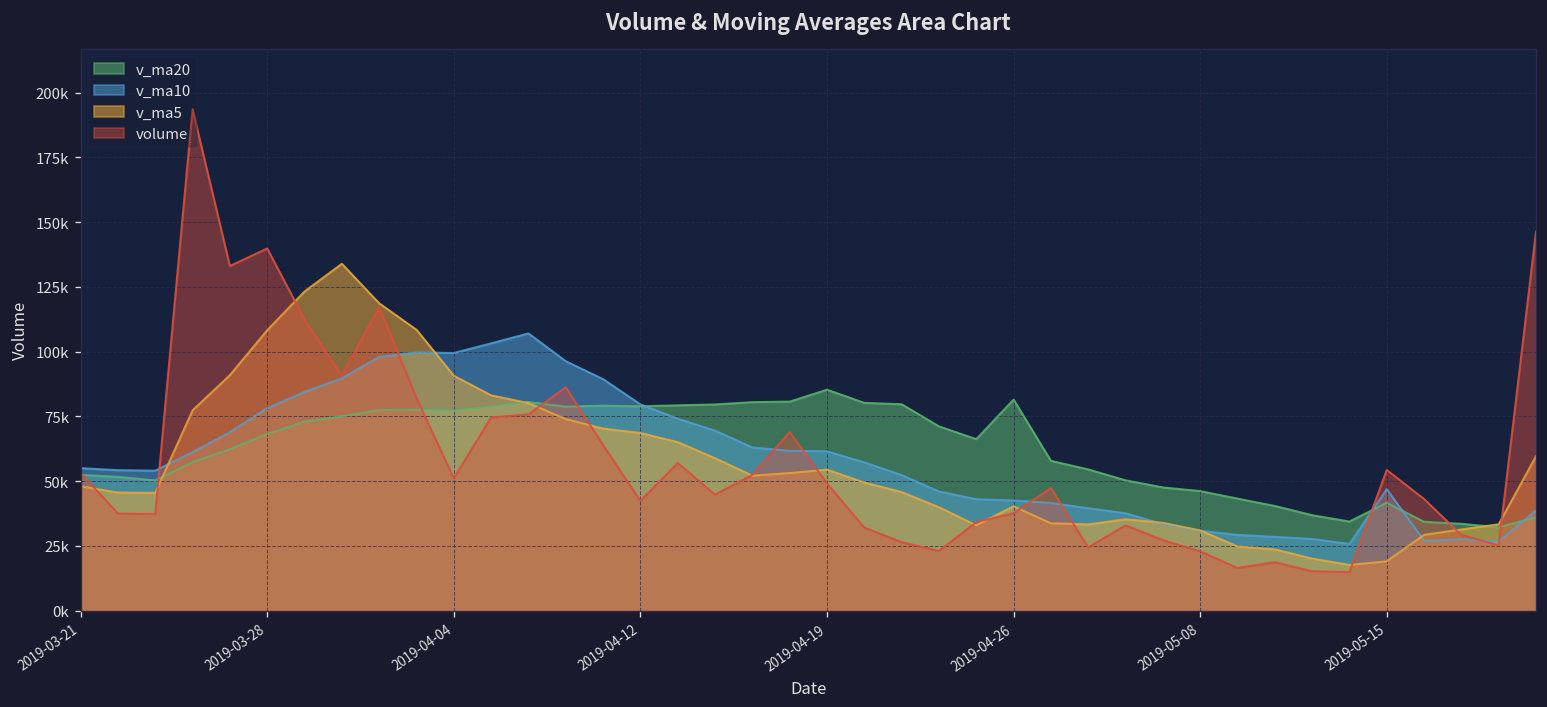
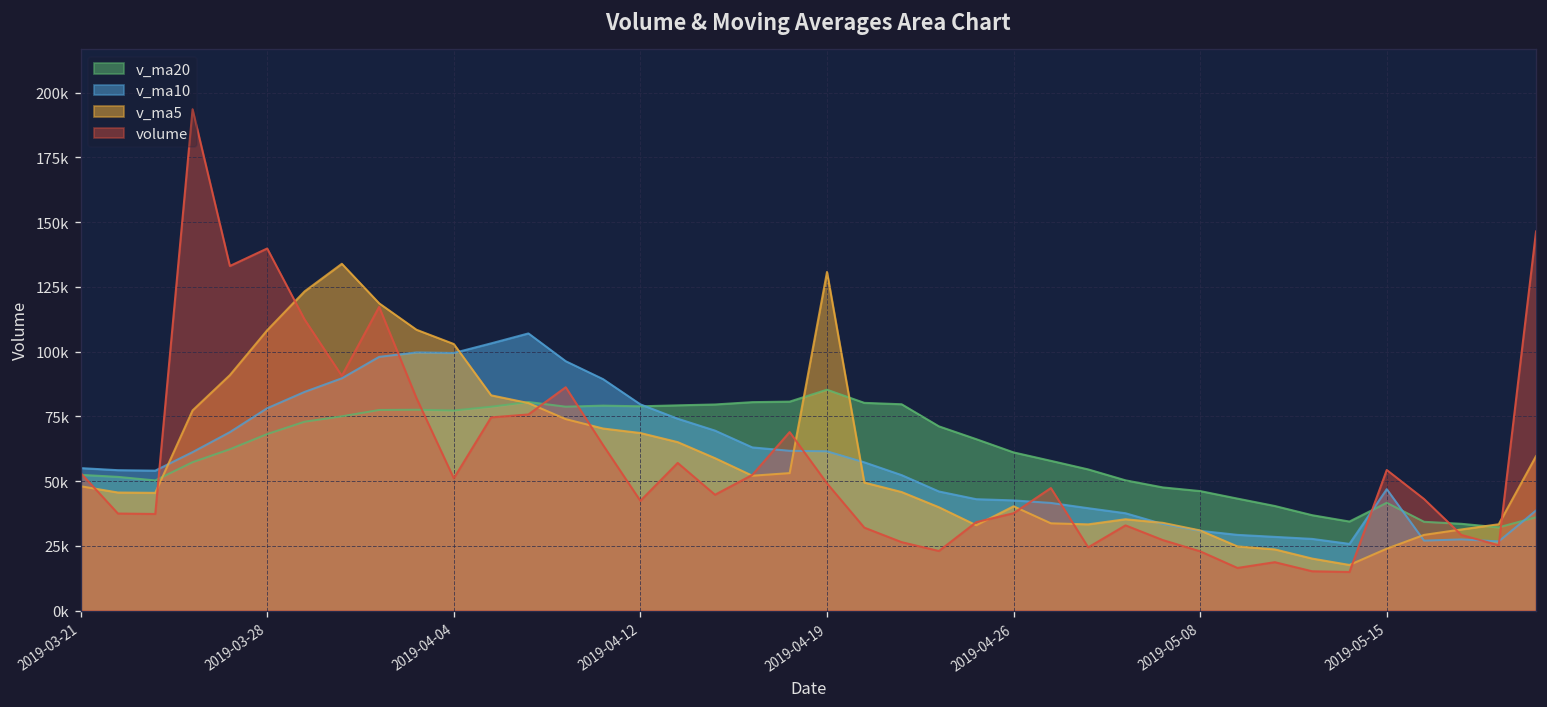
  {
    "v_ma20": {
      "2019-03-28": 68000,
      "2019-04-04": 77000,
      "2019-04-19": 85000,
-     "2019-04-26": 81000,
+     "2019-04-26": 61000,
      "2019-05-08": 46000,
      "2019-05-15": 42000
    },
    "v_ma10": {
      "2019-03-21": 55000,
      "2019-03-28": 78000,
      "2019-04-04": 99000,
      "2019-04-19": 62000,
      "2019-04-26": 43000,
      "2019-05-15": 47000
    },
    "v_ma5": {
      "2019-03-21": 48000,
      "2019-03-28": 108000,
-     "2019-04-04": 91000,
+     "2019-04-04": 103000,
      "2019-04-12": 69000,
-     "2019-04-19": 54000,
+     "2019-04-19": 131000,
      "2019-04-26": 40000,
-     "2019-05-15": 19000
+     "2019-05-15": 24000
    },
    "volume": {
      "2019-03-28": 140000,
      "2019-04-04": 51000,
      "2019-04-12": 42000,
      "2019-04-19": 49000,
      "2019-04-26": 38000,
      "2019-05-08": 23000,
      "2019-05-15": 54000
    }
  }
